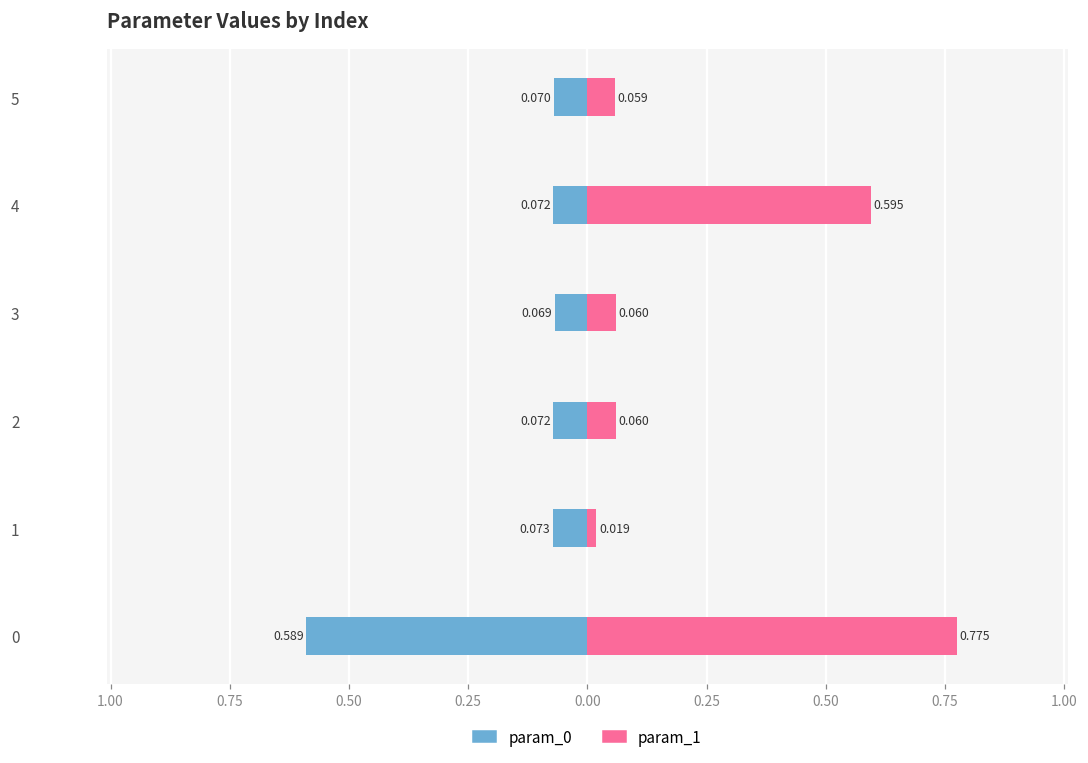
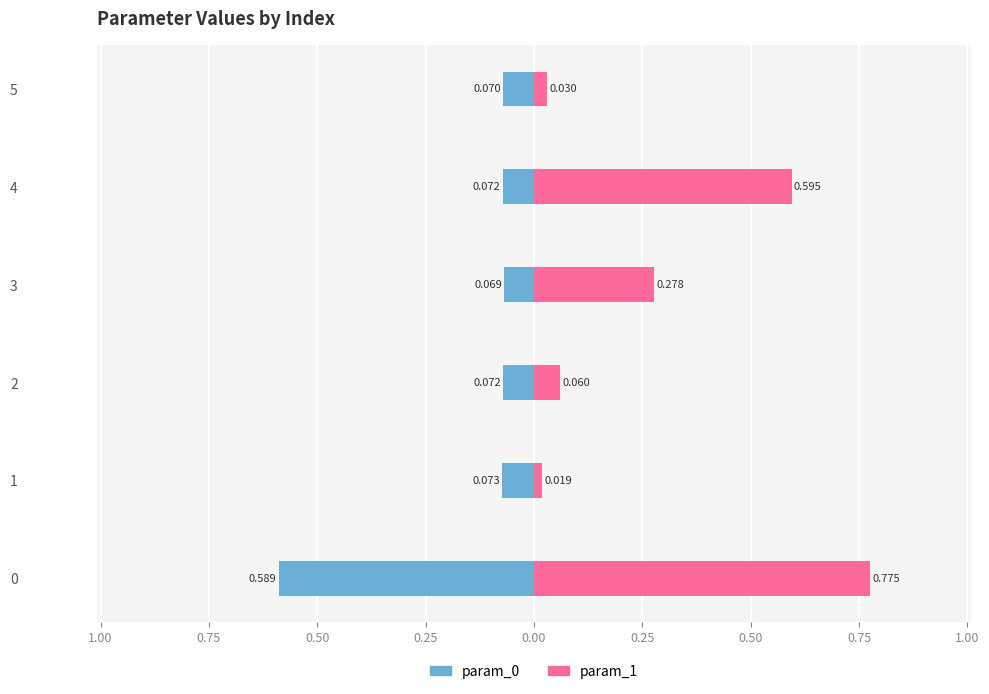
  {
    "param_1": {
-     "5": 0.059,
+     "5": 0.030,
      "4": 0.595,
-     "3": 0.060,
+     "3": 0.278,
      "2": 0.060,
      "1": 0.019,
      "0": 0.775
    }
  }
